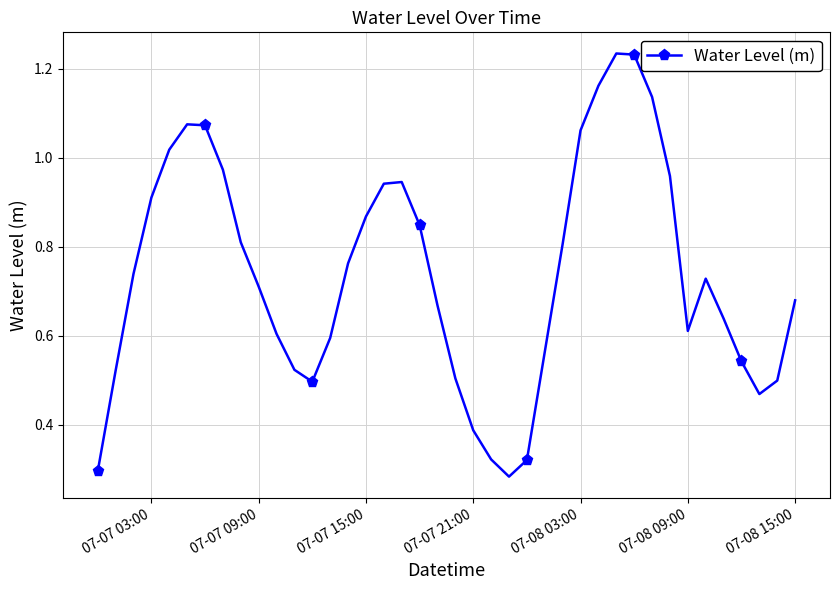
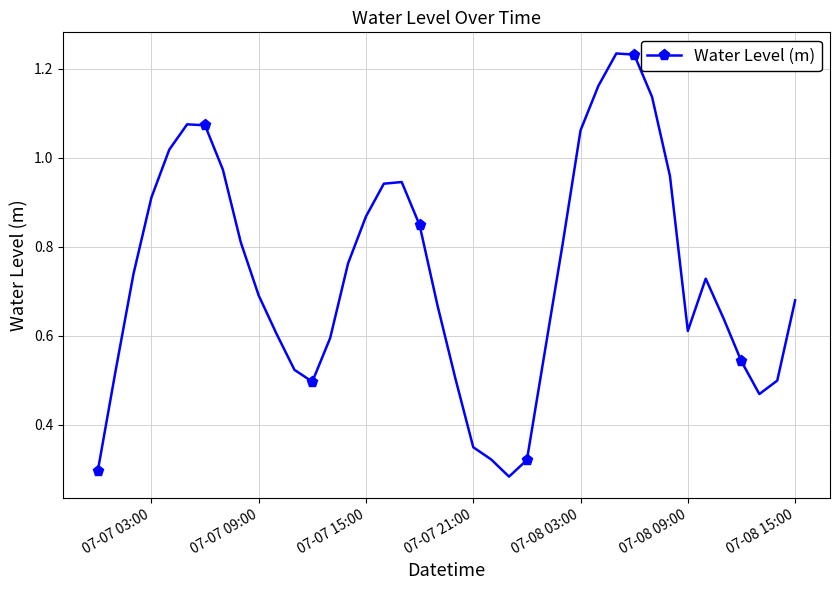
  {
    "07-07 03:00": 0.91,
-   "07-07 09:00": 0.71,
+   "07-07 09:00": 0.69,
    "07-07 15:00": 0.87,
-   "07-07 21:00": 0.39,
+   "07-07 21:00": 0.35,
    "07-08 03:00": 1.06,
    "07-08 09:00": 0.61,
    "07-08 15:00": 0.68
  }
